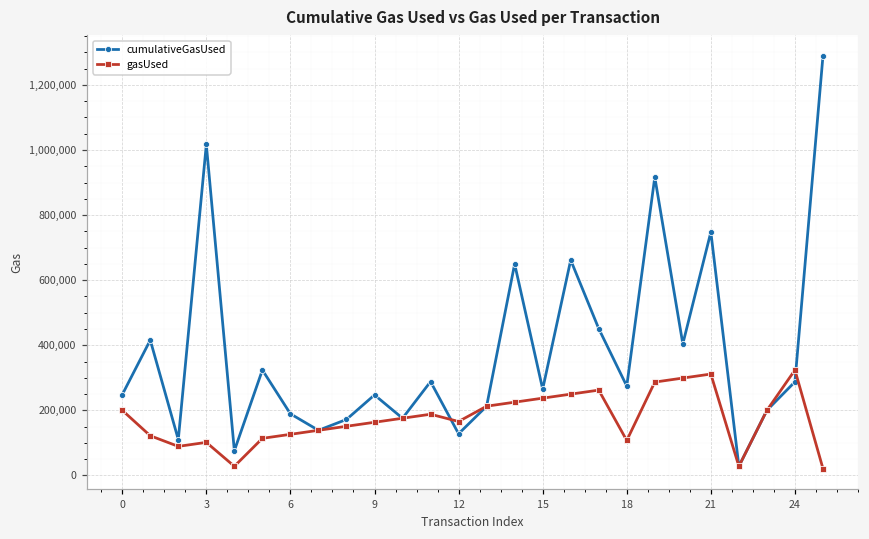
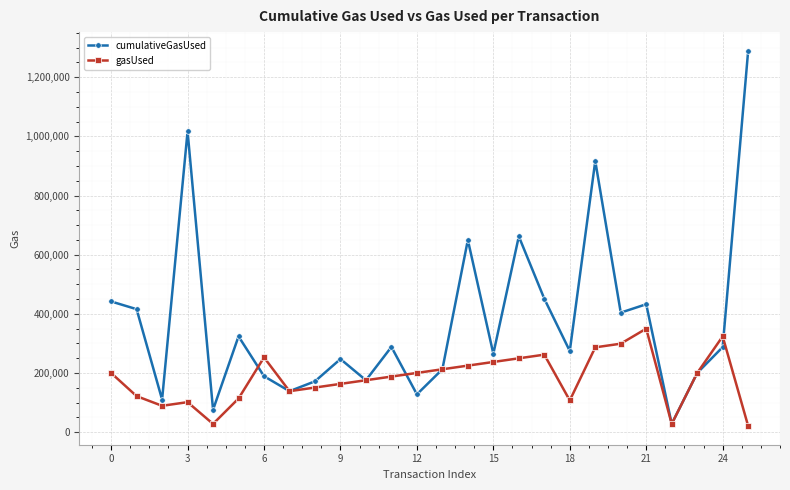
  {
    "cumulativeGasUsed": {
-     "0": "250,000",
+     "0": "440,000",
      "3": "1,020,000",
      "6": "190,000",
      "9": "250,000",
      "12": "130,000",
      "15": "270,000",
      "18": "270,000",
-     "21": "750,000",
+     "21": "430,000",
      "24": "290,000"
    },
    "gasUsed": {
      "0": "200,000",
      "3": "100,000",
-     "6": "130,000",
+     "6": "250,000",
      "9": "160,000",
-     "12": "170,000",
+     "12": "200,000",
      "15": "240,000",
      "18": "110,000",
-     "21": "310,000",
+     "21": "350,000",
      "24": "320,000"
    }
  }
